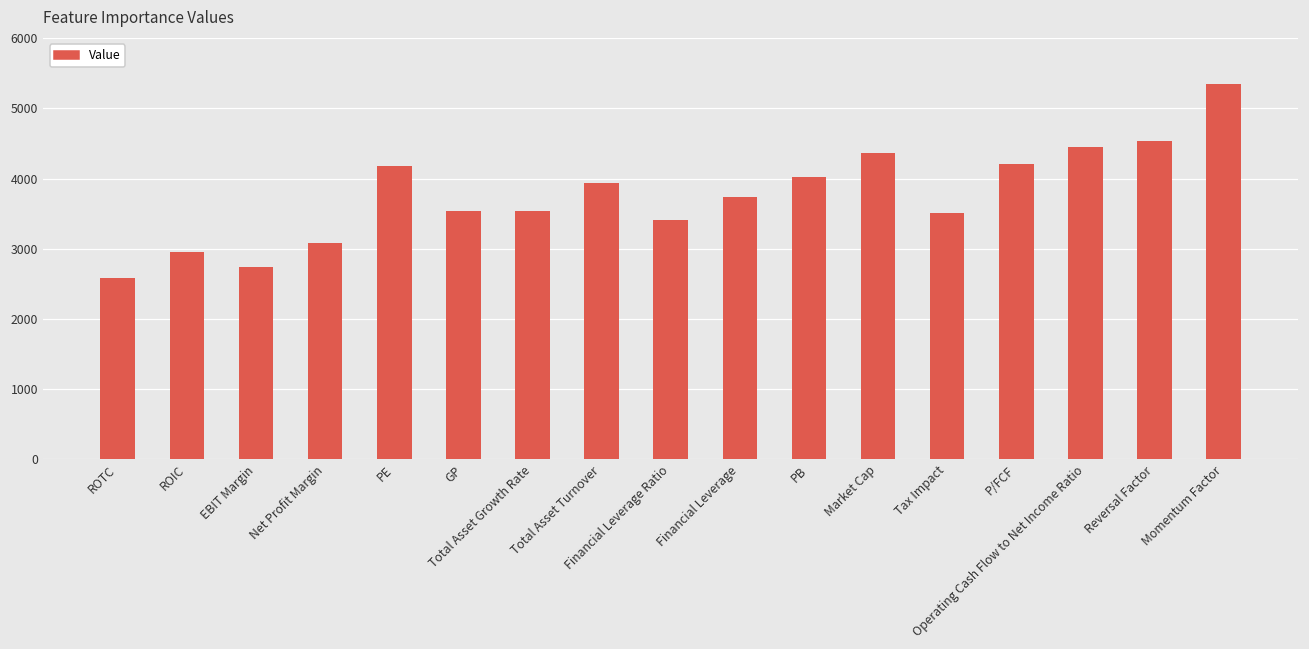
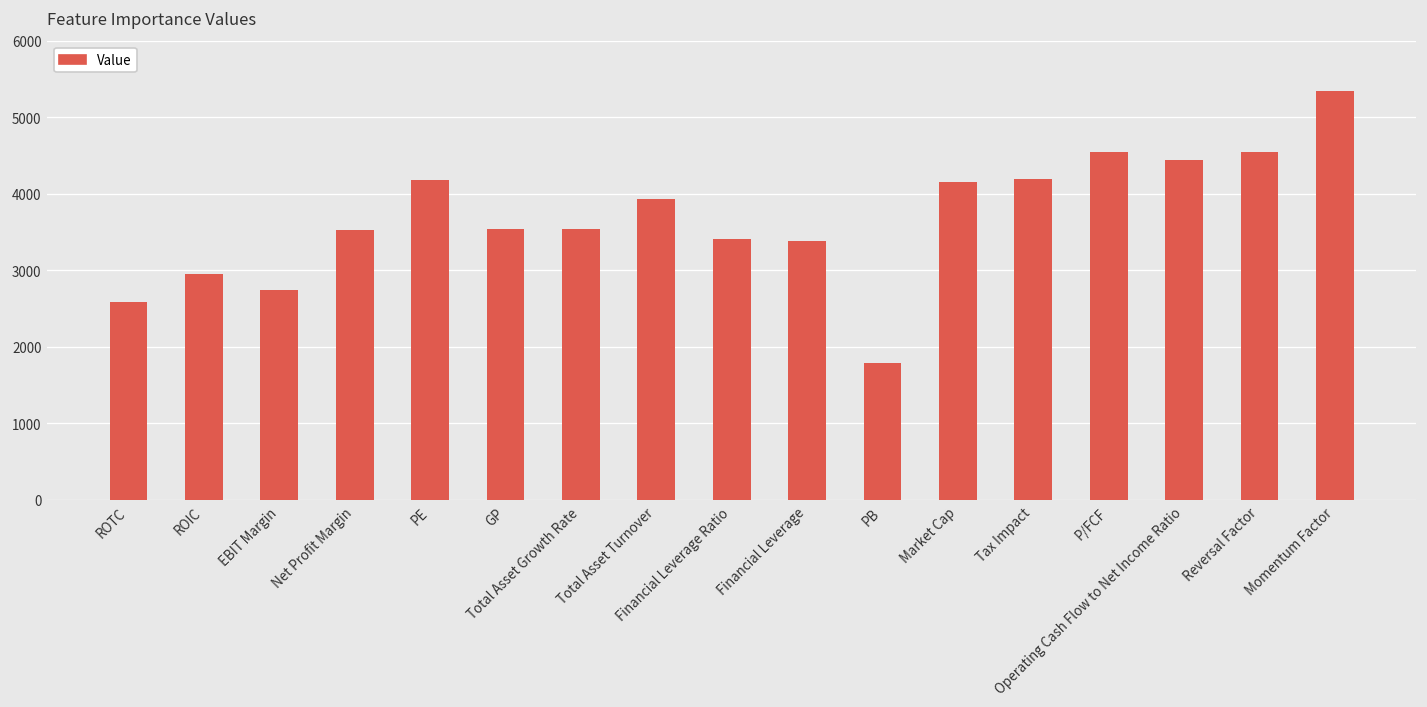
  {
    "ROTC": 2600,
    "ROIC": 3000,
    "EBIT Margin": 2700,
-   "Net Profit Margin": 3100,
+   "Net Profit Margin": 3500,
    "PE": 4200,
    "GP": 3500,
    "Total Asset Growth Rate": 3500,
    "Total Asset Turnover": 3900,
    "Financial Leverage Ratio": 3400,
-   "Financial Leverage": 3700,
-   "PB": 4000,
-   "Market Cap": 4400,
-   "Tax Impact": 3500,
-   "P/FCF": 4200,
+   "Financial Leverage": 3400,
+   "PB": 1800,
+   "Market Cap": 4200,
+   "Tax Impact": 4200,
+   "P/FCF": 4600,
    "Operating Cash Flow to Net Income Ratio": 4400,
    "Reversal Factor": 4500,
    "Momentum Factor": 5400
  }
